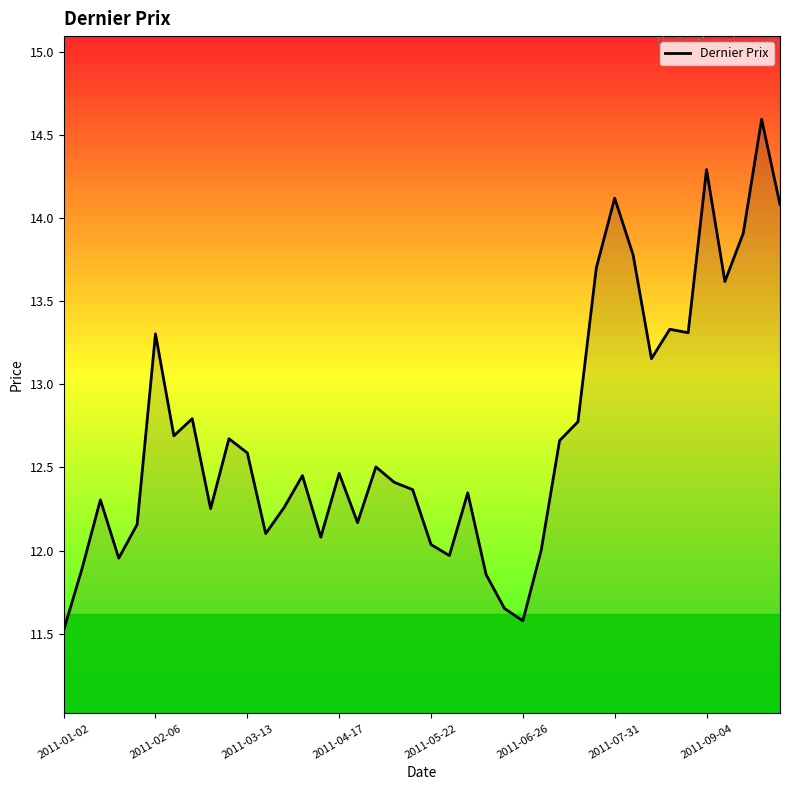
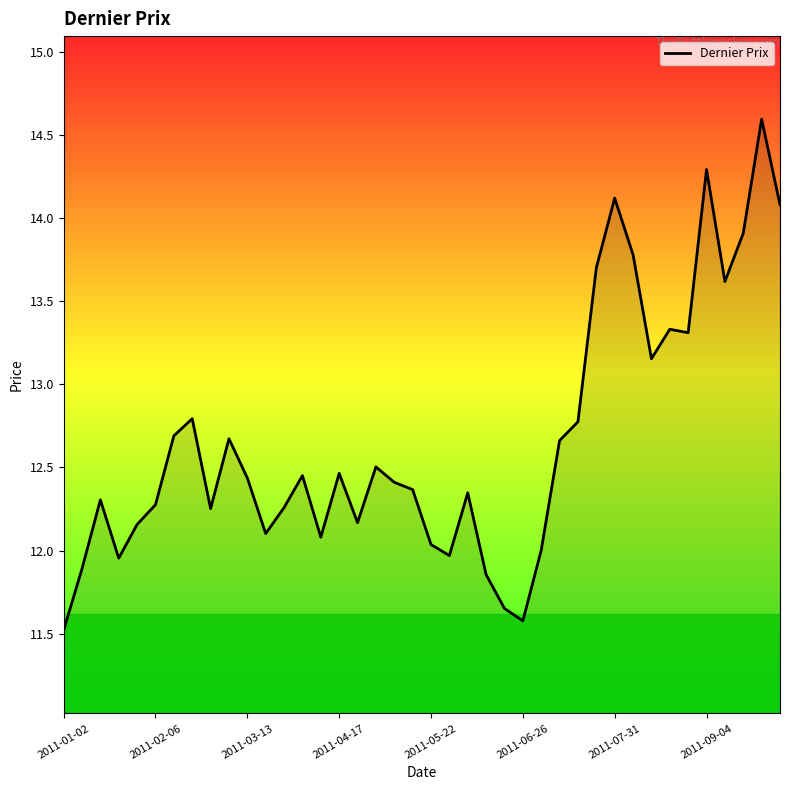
  {
-   "2011-02-06": 13.30,
-   "2011-03-13": 12.59,
+   "2011-02-06": 12.28,
+   "2011-03-13": 12.44,
    "2011-04-17": 12.46,
    "2011-05-22": 12.04,
    "2011-07-31": 14.12,
    "2011-09-04": 14.29
  }
